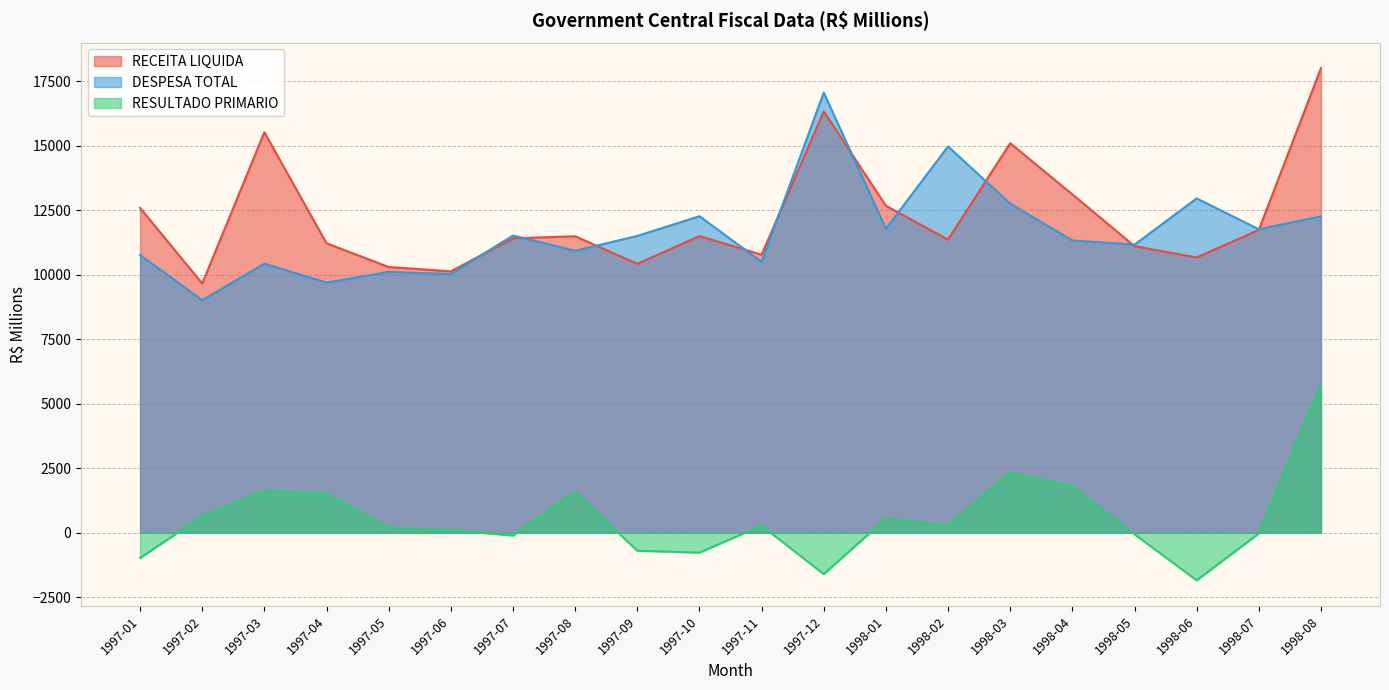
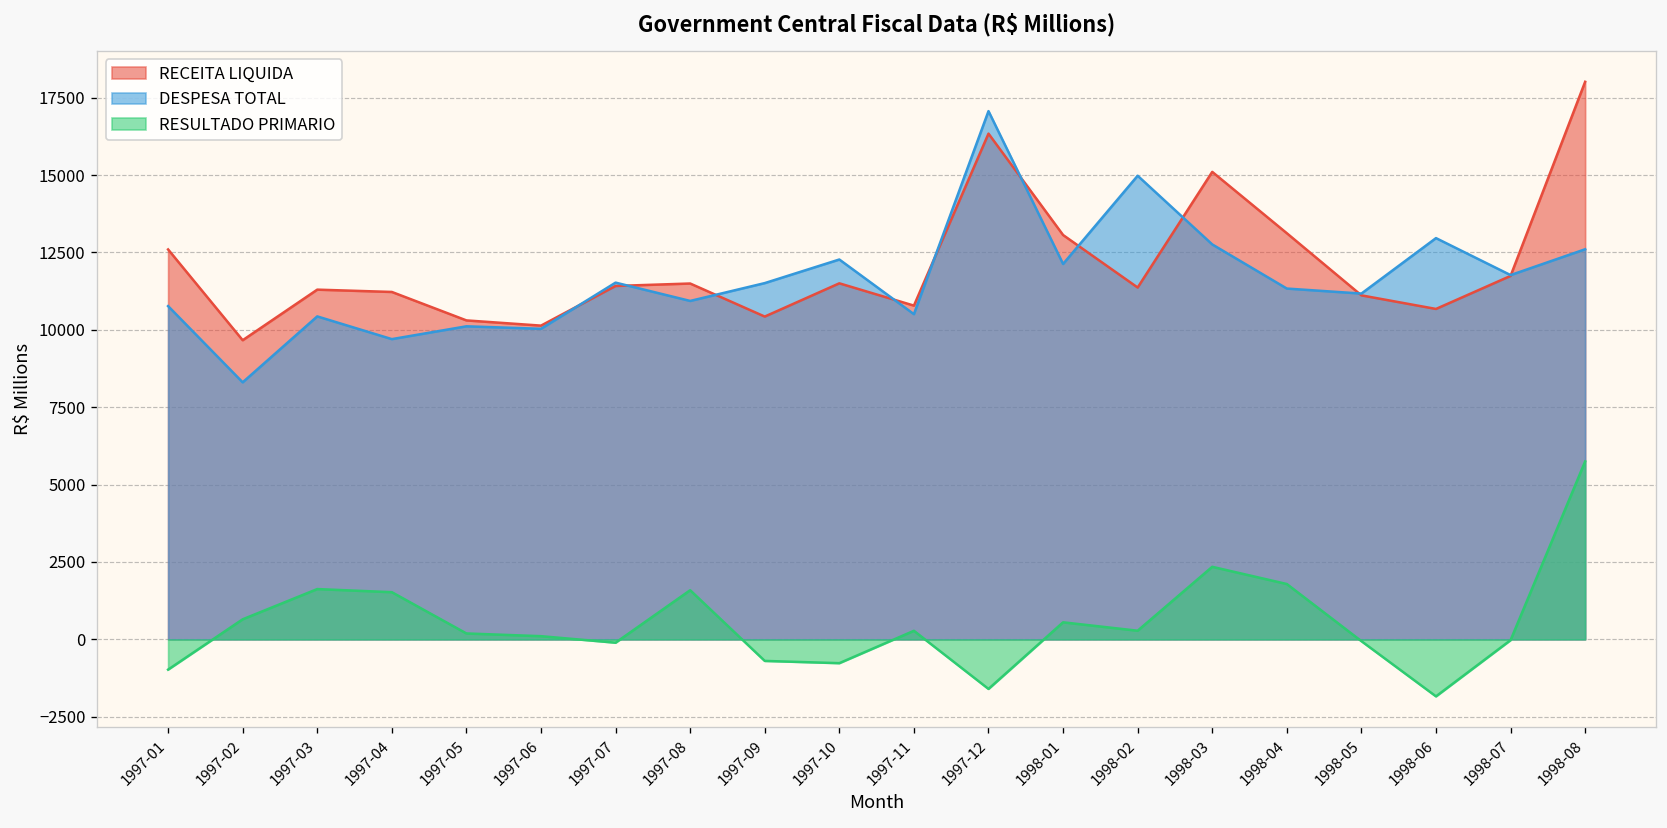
  {
    "RECEITA LIQUIDA": {
      "1997-01": 12600,
      "1997-02": 9700,
-     "1997-03": 15500,
+     "1997-03": 11300,
      "1997-04": 11200,
      "1997-05": 10300,
      "1997-06": 10100,
      "1997-07": 11400,
      "1997-08": 11500,
      "1997-09": 10400,
      "1997-10": 11500,
      "1997-11": 10800,
      "1997-12": 16300,
-     "1998-01": 12700,
+     "1998-01": 13100,
      "1998-02": 11400,
      "1998-03": 15100,
      "1998-04": 13100,
      "1998-06": 10700,
      "1998-08": 18000
    },
    "DESPESA TOTAL": {
      "1997-01": 10800,
-     "1997-02": 9000,
+     "1997-02": 8300,
      "1997-03": 10400,
      "1997-04": 9700,
      "1997-05": 10100,
      "1997-06": 10000,
      "1997-07": 11500,
      "1997-08": 10900,
      "1997-09": 11500,
      "1997-10": 12300,
      "1997-11": 10500,
      "1997-12": 17100,
-     "1998-01": 11800,
+     "1998-01": 12100,
      "1998-02": 15000,
      "1998-03": 12800,
      "1998-04": 11300,
      "1998-06": 13000,
-     "1998-08": 12300
+     "1998-08": 12600
    }
  }
